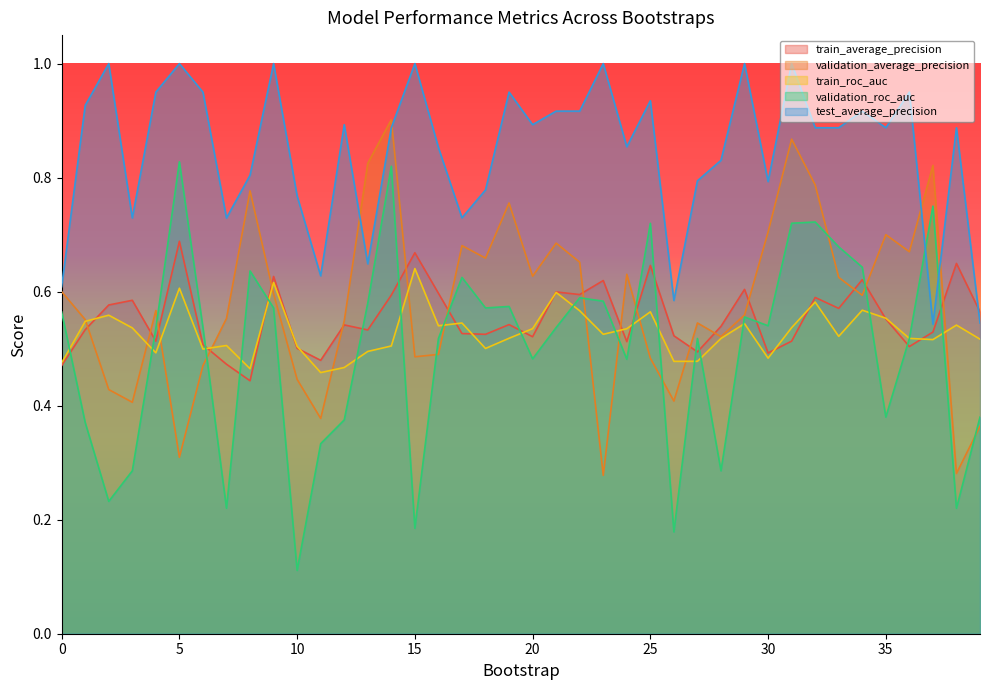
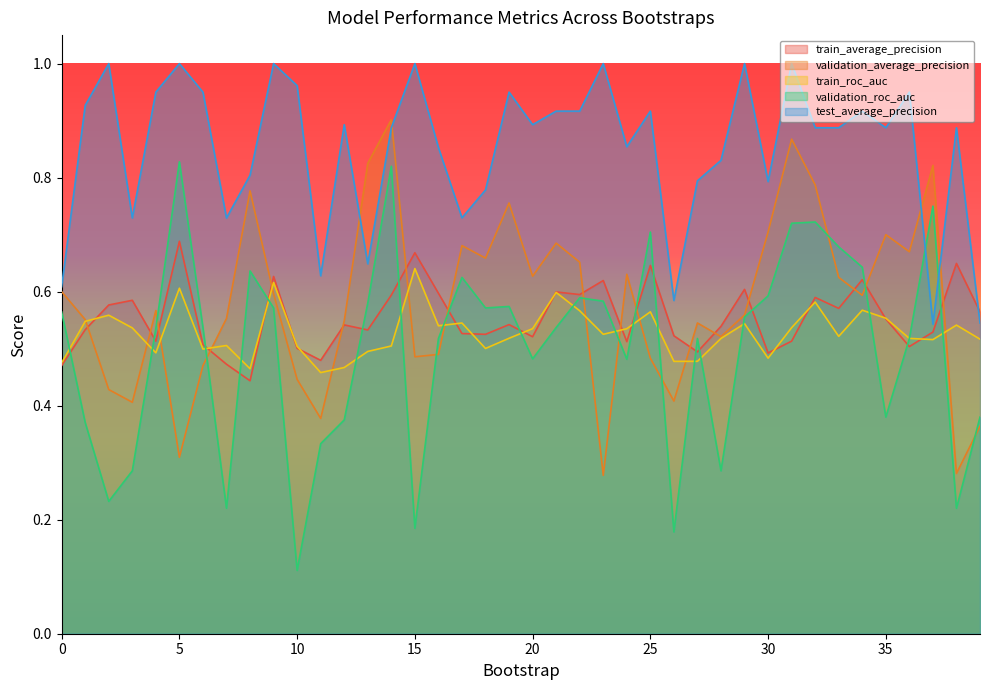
  {
    "validation_roc_auc": {
      "0": 0.56,
      "5": 0.83,
      "10": 0.11,
      "15": 0.18,
      "20": 0.48,
-     "25": 0.72,
-     "30": 0.54,
+     "25": 0.70,
+     "30": 0.59,
      "35": 0.38
    },
    "test_average_precision": {
      "0": 0.61,
      "5": 1.00,
-     "10": 0.77,
+     "10": 0.96,
      "15": 1.00,
      "20": 0.89,
-     "25": 0.93,
+     "25": 0.92,
      "30": 0.79,
      "35": 0.89
    }
  }
